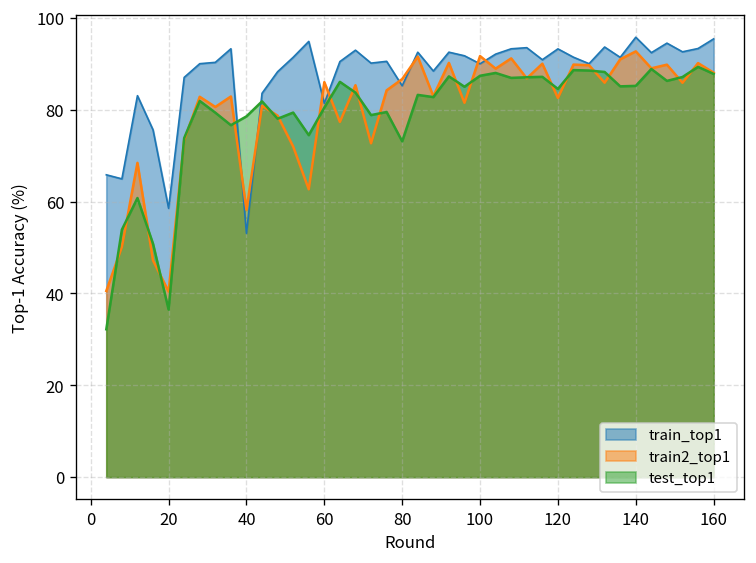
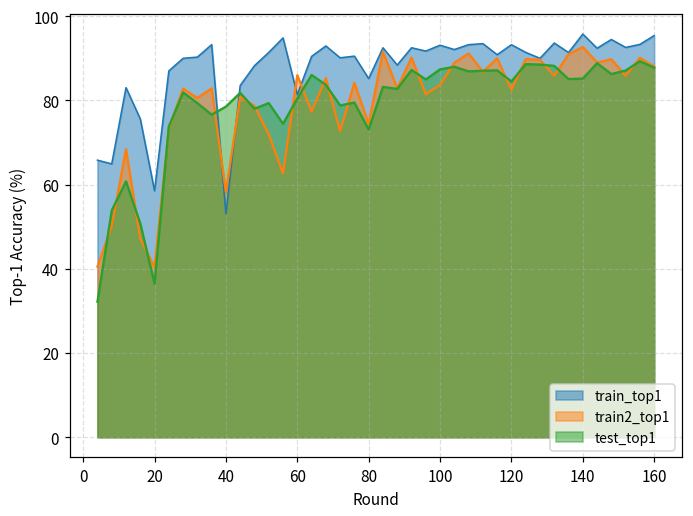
  {
    "train_top1": {
      "20": 59,
      "40": 53,
      "60": 81,
      "80": 85,
-     "100": 90,
+     "100": 93,
      "120": 93,
      "140": 96,
      "160": 95
    },
    "train2_top1": {
      "20": 40,
      "40": 58,
      "60": 86,
-     "80": 87,
-     "100": 92,
+     "80": 74,
+     "100": 84,
      "120": 83,
      "140": 93
    },
    "test_top1": {
      "20": 36,
      "40": 79,
      "60": 80,
      "80": 73,
      "100": 87,
      "120": 85,
      "140": 85
    }
  }
